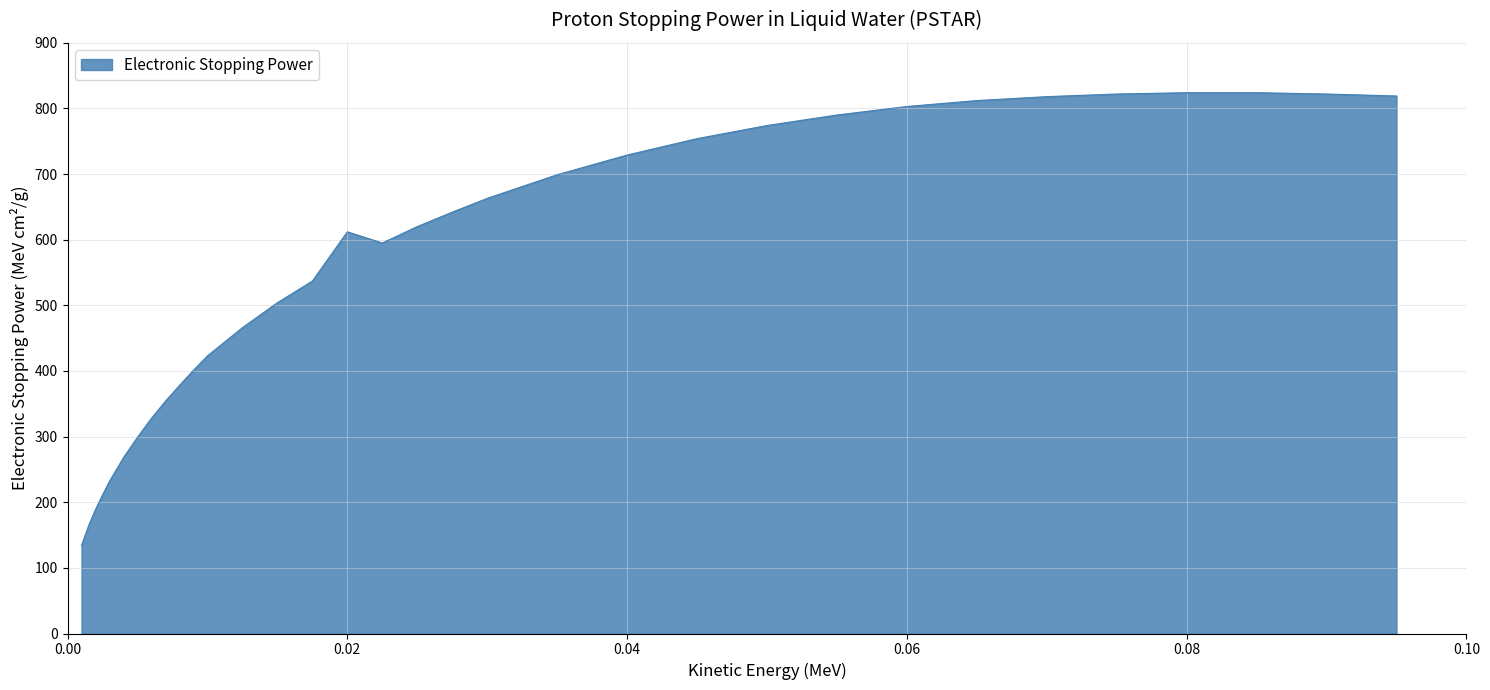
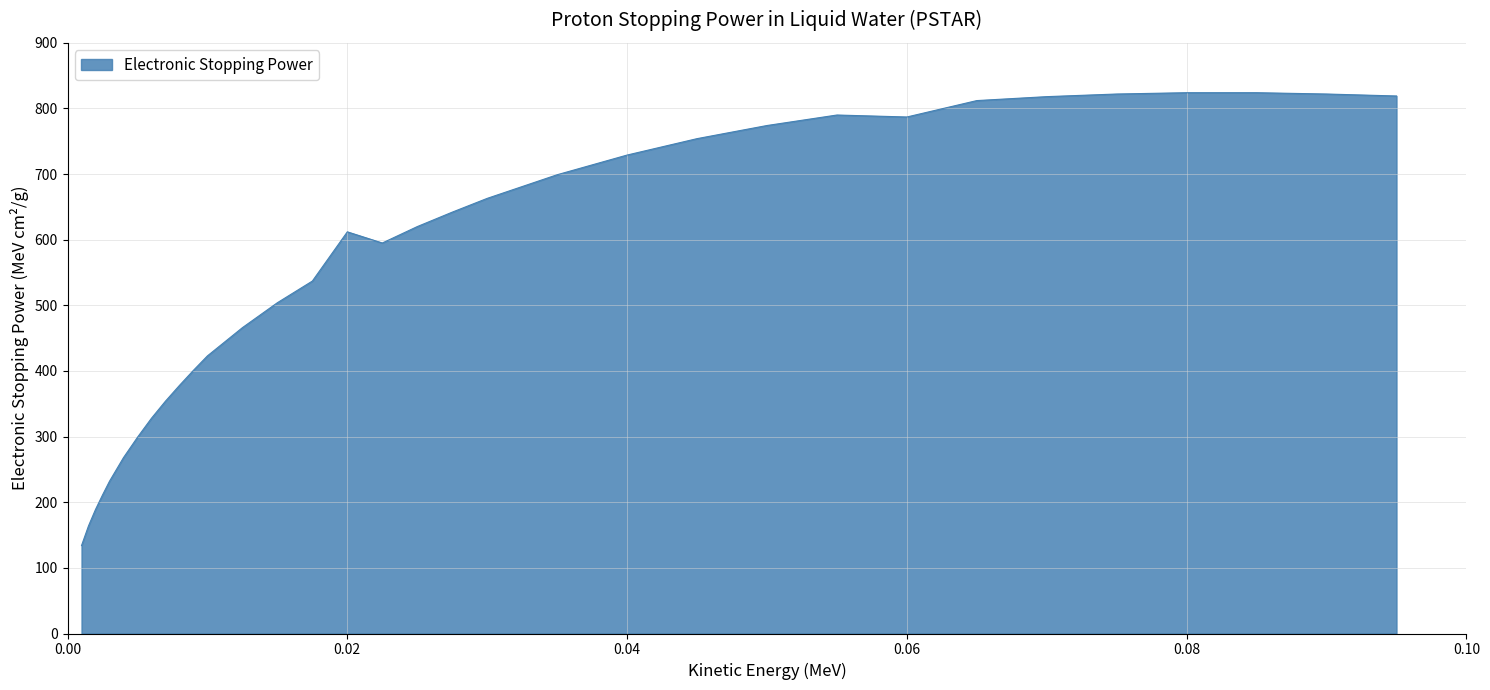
  {
    "0.02": 610,
    "0.04": 730,
-   "0.06": 800,
+   "0.06": 790,
    "0.08": 820
  }
